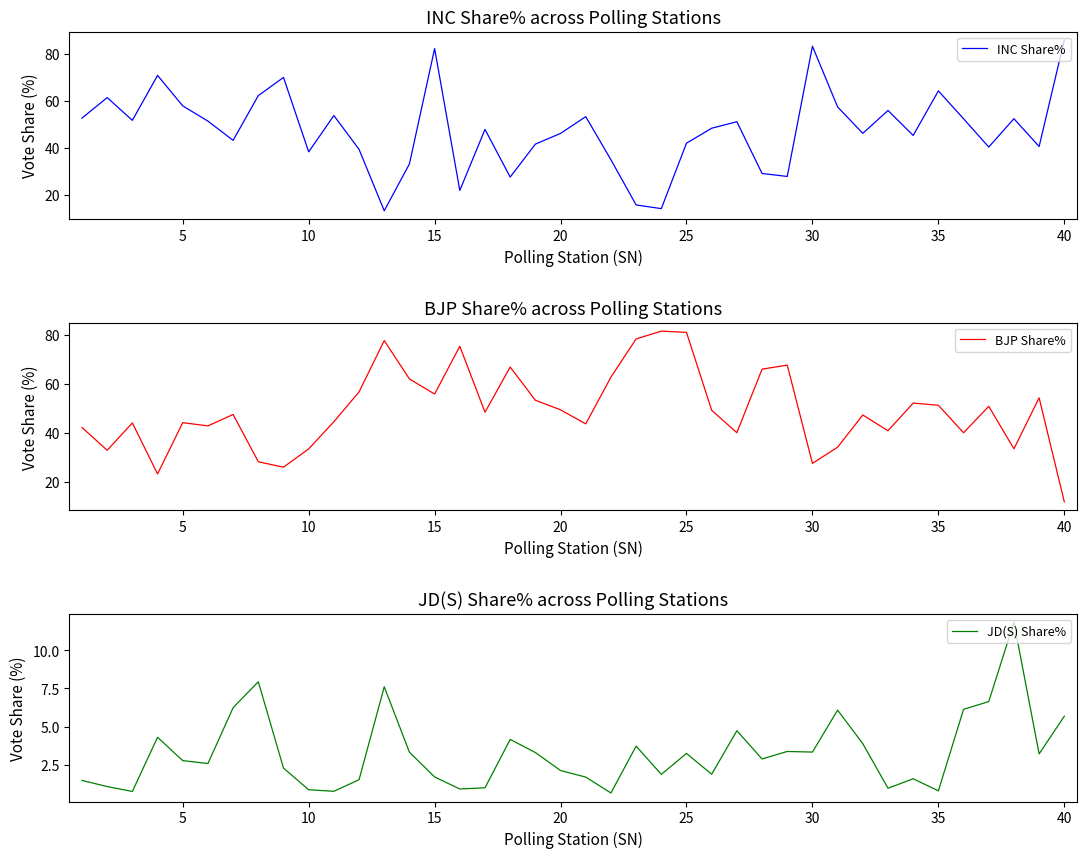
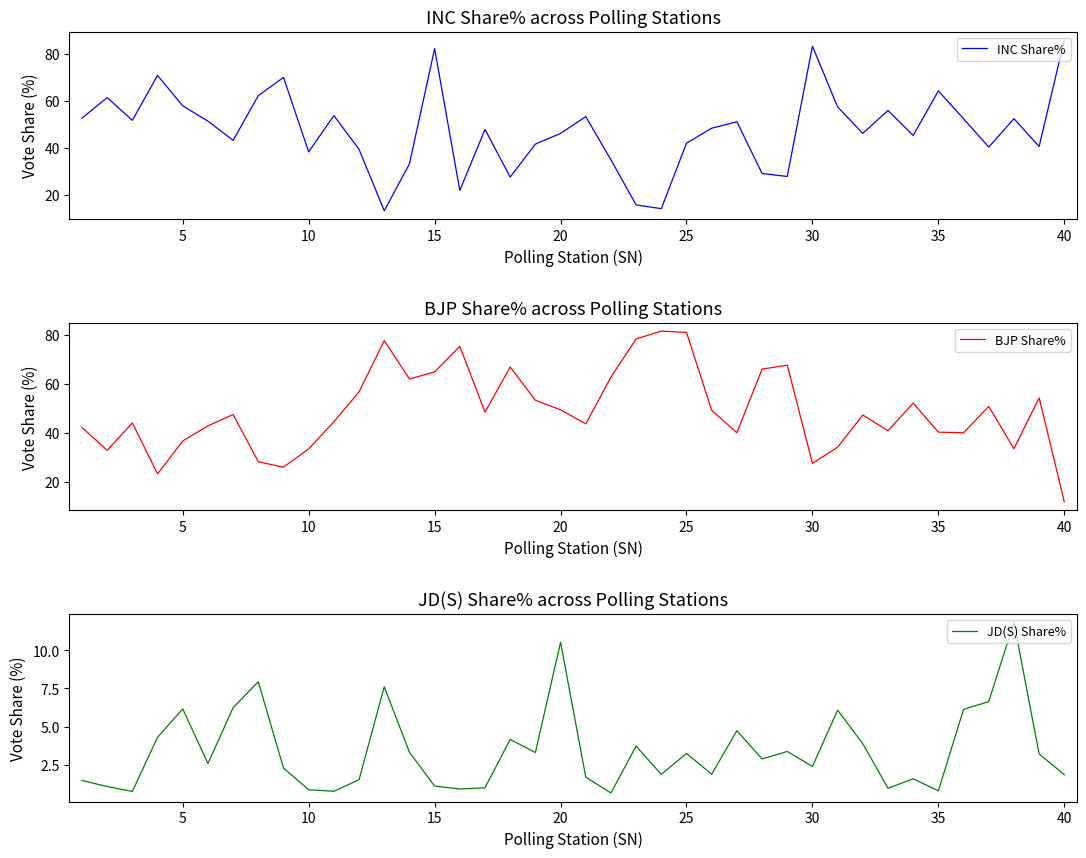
  {
    "INC Share% across Polling Stations": {
      "5": 58,
      "10": 38,
      "15": 82,
      "20": 46,
      "25": 42,
      "30": 83,
      "35": 64
    },
    "BJP Share% across Polling Stations": {
-     "5": 44,
+     "5": 37,
      "10": 33,
-     "15": 56,
+     "15": 65,
      "20": 49,
      "25": 81,
      "30": 28,
-     "35": 51,
+     "35": 40,
      "40": 12
    },
    "JD(S) Share% across Polling Stations": {
-     "5": 2.8,
+     "5": 6.2,
      "10": 0.9,
-     "15": 1.7,
-     "20": 2.1,
+     "15": 1.1,
+     "20": 10.5,
      "25": 3.2,
-     "30": 3.3,
+     "30": 2.4,
      "35": 0.8,
-     "40": 5.7
+     "40": 1.9
    }
  }
